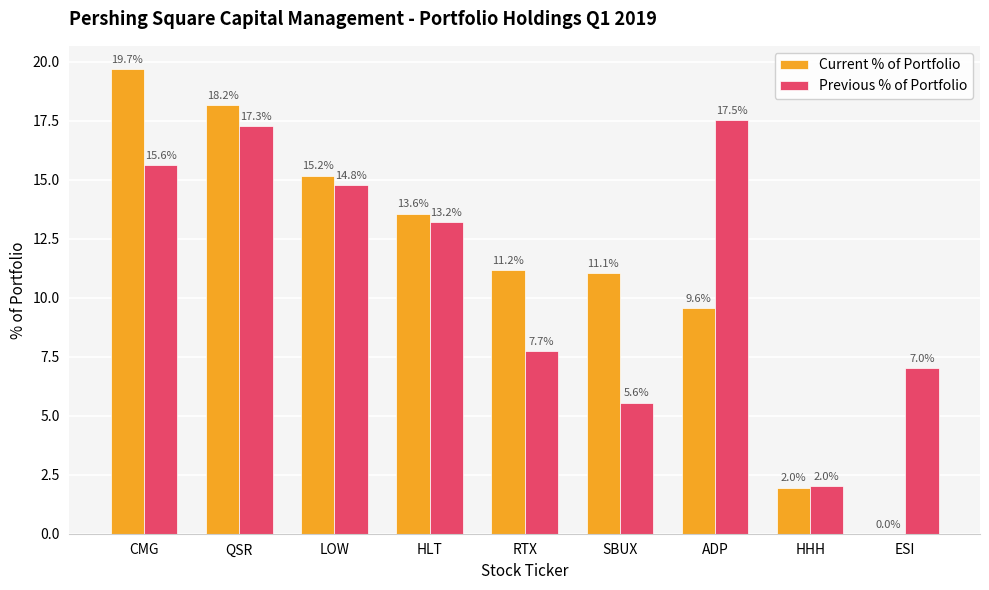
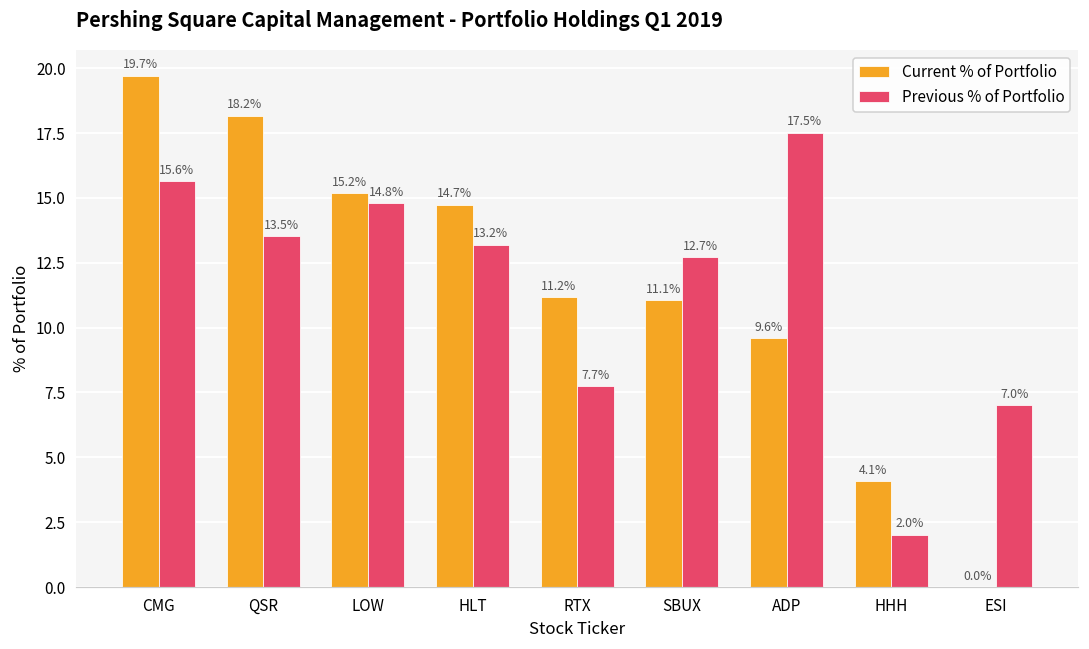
  {
    "Current % of Portfolio": {
      "CMG": "19.7%",
      "QSR": "18.2%",
      "LOW": "15.2%",
-     "HLT": "13.6%",
+     "HLT": "14.7%",
      "RTX": "11.2%",
      "SBUX": "11.1%",
      "ADP": "9.6%",
-     "HHH": "2.0%",
+     "HHH": "4.1%",
      "ESI": "0.0%"
    },
    "Previous % of Portfolio": {
      "CMG": "15.6%",
-     "QSR": "17.3%",
+     "QSR": "13.5%",
      "LOW": "14.8%",
      "HLT": "13.2%",
      "RTX": "7.7%",
-     "SBUX": "5.6%",
+     "SBUX": "12.7%",
      "ADP": "17.5%",
      "HHH": "2.0%",
      "ESI": "7.0%"
    }
  }
